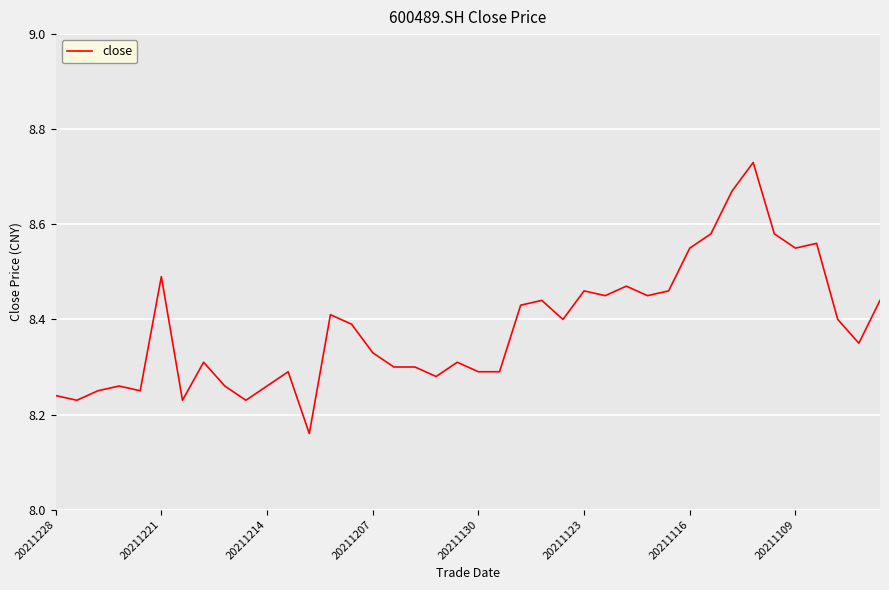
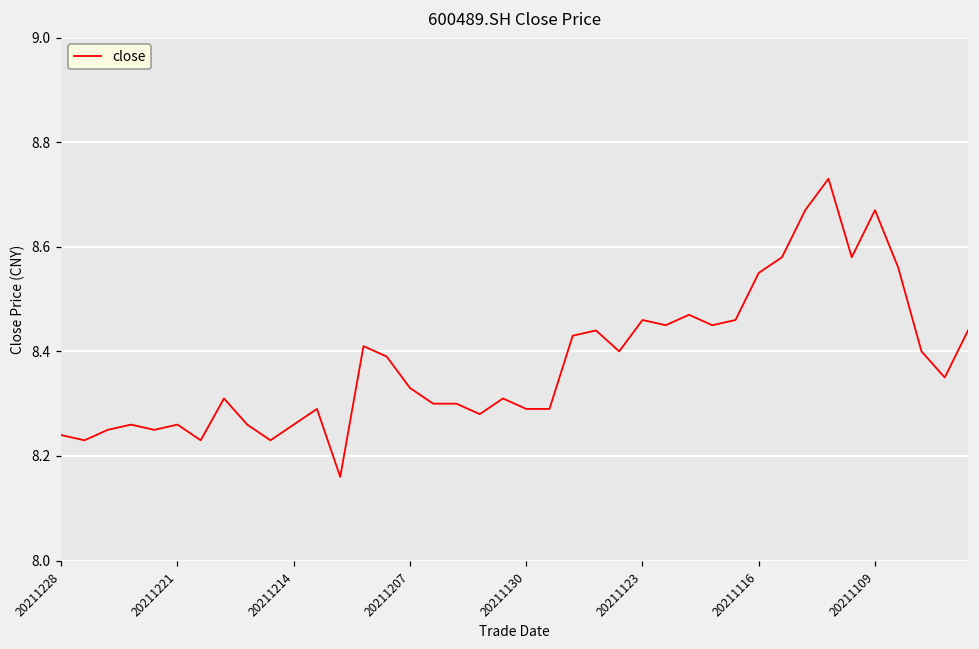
  {
    "20211228": 8.24,
-   "20211221": 8.49,
+   "20211221": 8.26,
    "20211214": 8.26,
    "20211207": 8.33,
    "20211130": 8.29,
    "20211123": 8.46,
    "20211116": 8.55,
-   "20211109": 8.55
+   "20211109": 8.67
  }
